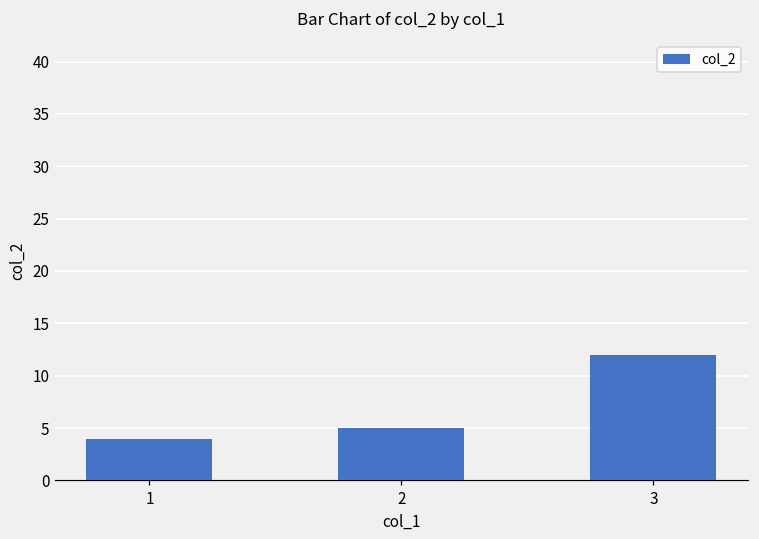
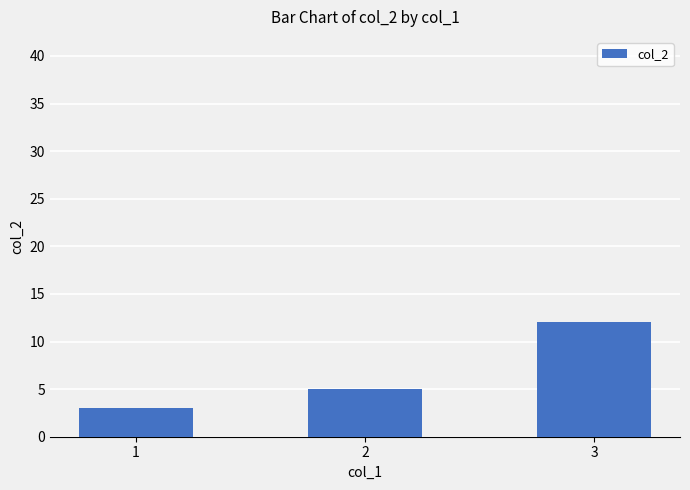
  {
-   "1": 4,
+   "1": 3,
    "2": 5,
    "3": 12
  }
